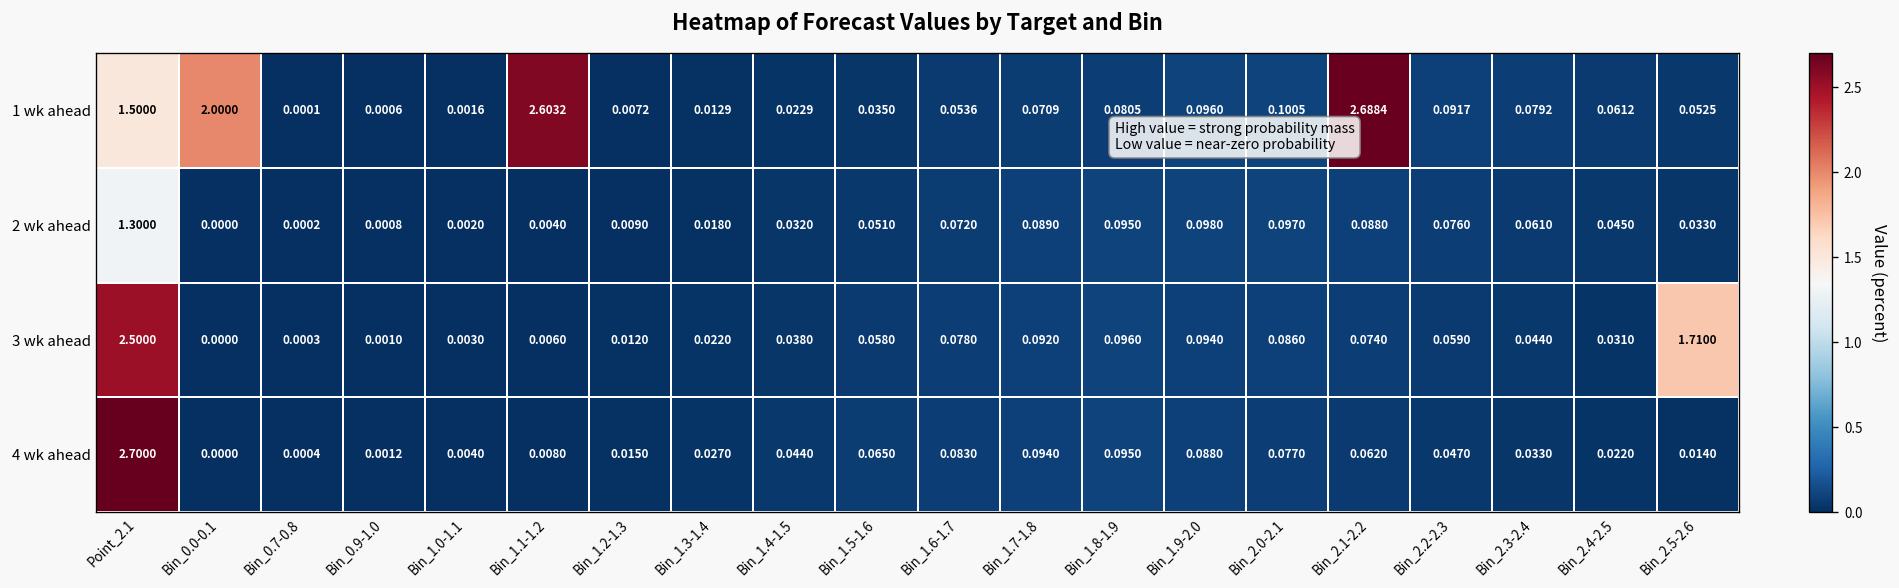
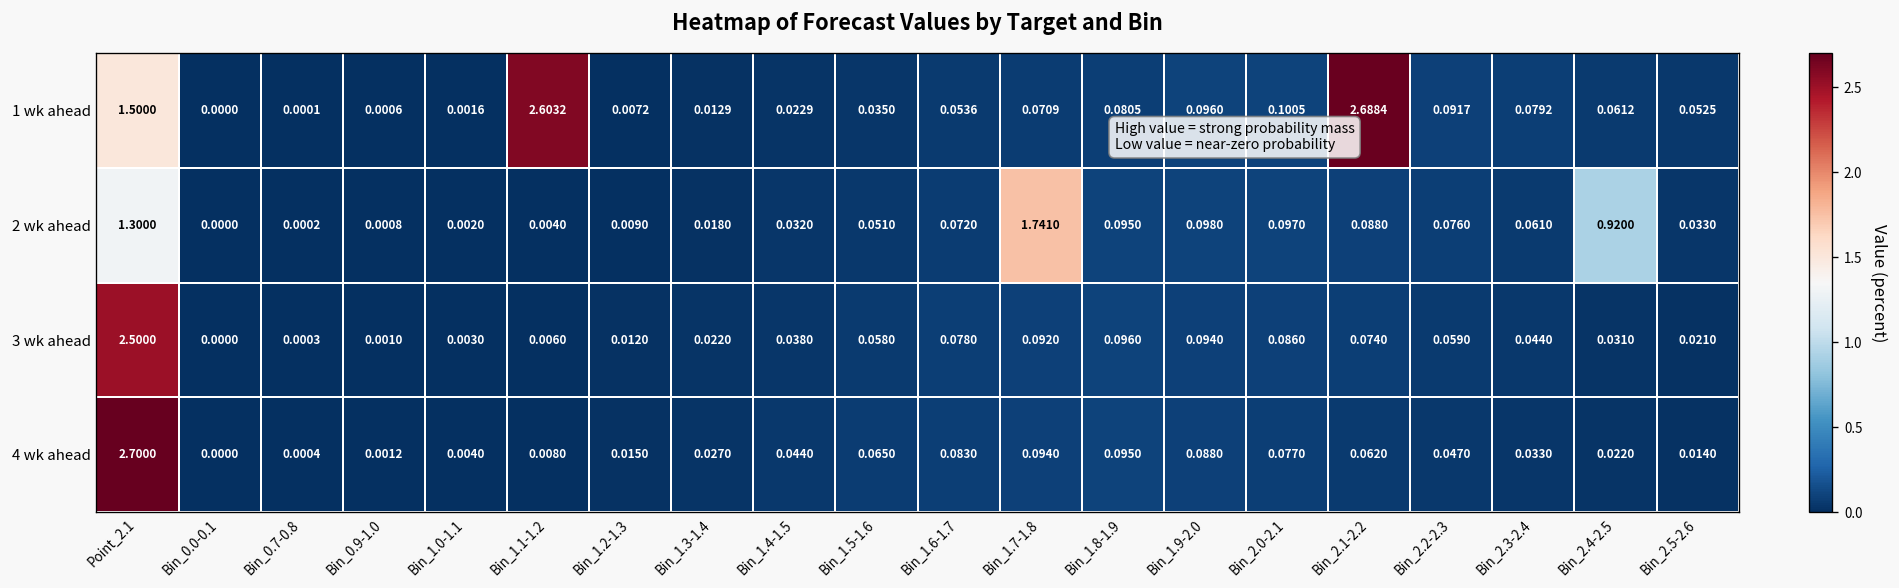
  {
    "1 wk ahead": {
      "Point_2.1": 1.5000,
-     "Bin_0.0-0.1": 2.0000,
+     "Bin_0.0-0.1": 0.0000,
      "Bin_0.7-0.8": 0.0001,
      "Bin_0.9-1.0": 0.0006,
      "Bin_1.0-1.1": 0.0016,
      "Bin_1.1-1.2": 2.6032,
      "Bin_1.2-1.3": 0.0072,
      "Bin_1.3-1.4": 0.0129,
      "Bin_1.4-1.5": 0.0229,
      "Bin_1.5-1.6": 0.0350,
      "Bin_1.6-1.7": 0.0536,
      "Bin_1.7-1.8": 0.0709,
      "Bin_2.2-2.3": 0.0917,
      "Bin_2.3-2.4": 0.0792,
      "Bin_2.4-2.5": 0.0612,
      "Bin_2.5-2.6": 0.0525
    },
    "2 wk ahead": {
      "Point_2.1": 1.3000,
      "Bin_0.0-0.1": 0.0000,
      "Bin_0.7-0.8": 0.0002,
      "Bin_0.9-1.0": 0.0008,
      "Bin_1.0-1.1": 0.0020,
      "Bin_1.1-1.2": 0.0040,
      "Bin_1.2-1.3": 0.0090,
      "Bin_1.3-1.4": 0.0180,
      "Bin_1.4-1.5": 0.0320,
      "Bin_1.5-1.6": 0.0510,
      "Bin_1.6-1.7": 0.0720,
-     "Bin_1.7-1.8": 0.0890,
+     "Bin_1.7-1.8": 1.7410,
      "Bin_1.8-1.9": 0.0950,
      "Bin_1.9-2.0": 0.0980,
      "Bin_2.0-2.1": 0.0970,
      "Bin_2.1-2.2": 0.0880,
      "Bin_2.2-2.3": 0.0760,
      "Bin_2.3-2.4": 0.0610,
-     "Bin_2.4-2.5": 0.0450,
+     "Bin_2.4-2.5": 0.9200,
      "Bin_2.5-2.6": 0.0330
    },
    "3 wk ahead": {
      "Point_2.1": 2.5000,
      "Bin_0.0-0.1": 0.0000,
      "Bin_0.7-0.8": 0.0003,
      "Bin_0.9-1.0": 0.0010,
      "Bin_1.0-1.1": 0.0030,
      "Bin_1.1-1.2": 0.0060,
      "Bin_1.2-1.3": 0.0120,
      "Bin_1.3-1.4": 0.0220,
      "Bin_1.4-1.5": 0.0380,
      "Bin_1.5-1.6": 0.0580,
      "Bin_1.6-1.7": 0.0780,
      "Bin_1.7-1.8": 0.0920,
      "Bin_1.8-1.9": 0.0960,
      "Bin_1.9-2.0": 0.0940,
      "Bin_2.0-2.1": 0.0860,
      "Bin_2.1-2.2": 0.0740,
      "Bin_2.2-2.3": 0.0590,
      "Bin_2.3-2.4": 0.0440,
      "Bin_2.4-2.5": 0.0310,
-     "Bin_2.5-2.6": 1.7100
+     "Bin_2.5-2.6": 0.0210
    },
    "4 wk ahead": {
      "Point_2.1": 2.7000,
      "Bin_0.0-0.1": 0.0000,
      "Bin_0.7-0.8": 0.0004,
      "Bin_0.9-1.0": 0.0012,
      "Bin_1.0-1.1": 0.0040,
      "Bin_1.1-1.2": 0.0080,
      "Bin_1.2-1.3": 0.0150,
      "Bin_1.3-1.4": 0.0270,
      "Bin_1.4-1.5": 0.0440,
      "Bin_1.5-1.6": 0.0650,
      "Bin_1.6-1.7": 0.0830,
      "Bin_1.7-1.8": 0.0940,
      "Bin_1.8-1.9": 0.0950,
      "Bin_1.9-2.0": 0.0880,
      "Bin_2.0-2.1": 0.0770,
      "Bin_2.1-2.2": 0.0620,
      "Bin_2.2-2.3": 0.0470,
      "Bin_2.3-2.4": 0.0330,
      "Bin_2.4-2.5": 0.0220,
      "Bin_2.5-2.6": 0.0140
    }
  }
